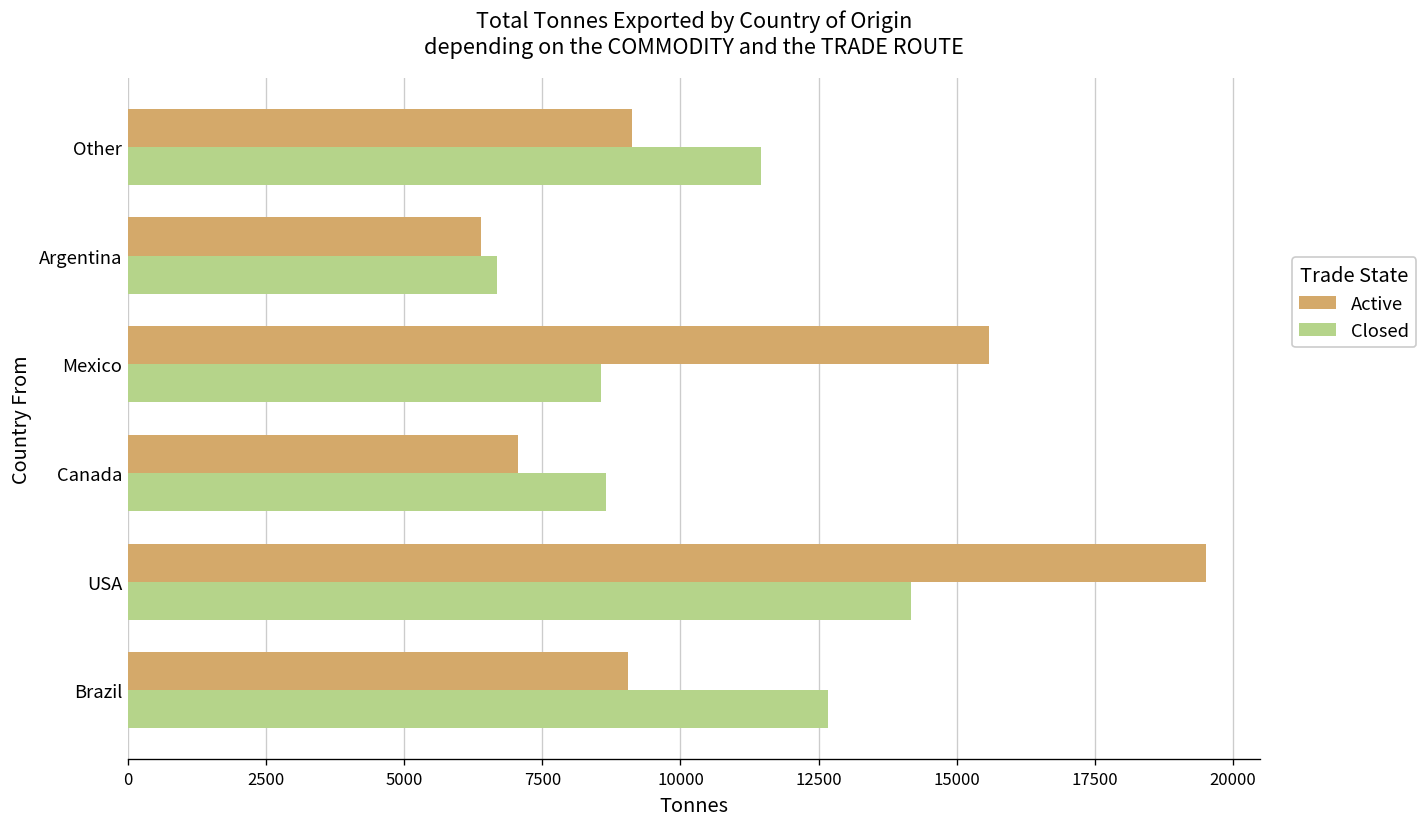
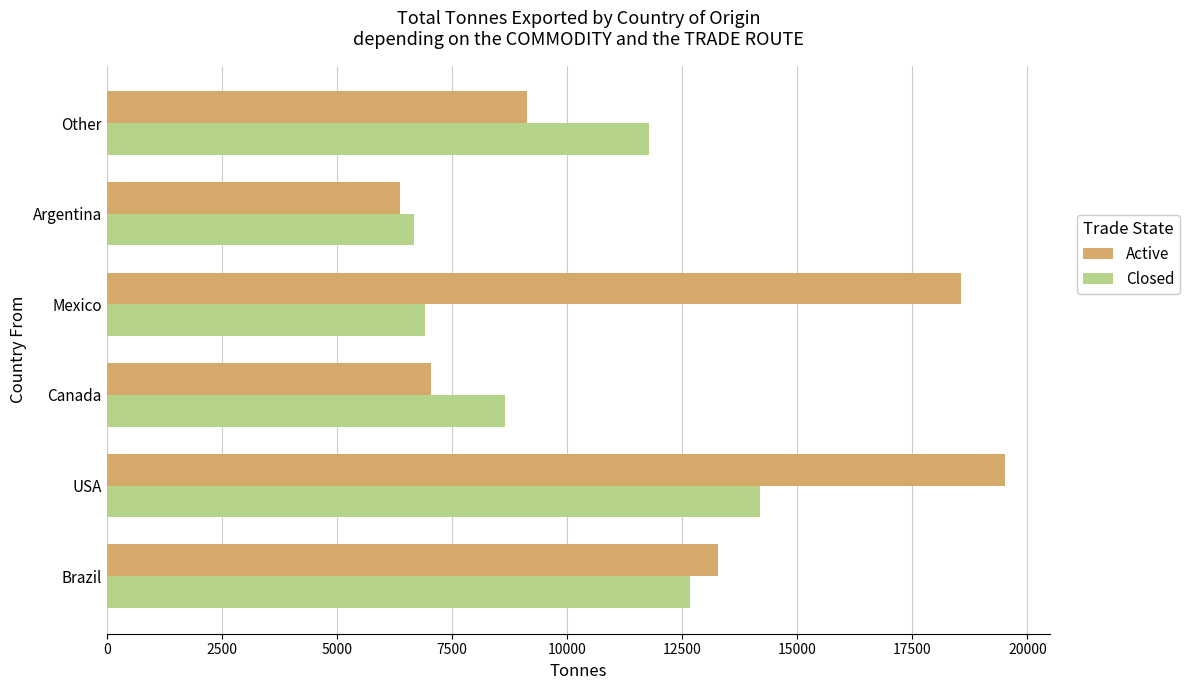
  {
    "Active": {
      "Other": 9100,
      "Argentina": 6400,
-     "Mexico": 15600,
+     "Mexico": 18600,
      "Canada": 7100,
      "USA": 19500,
-     "Brazil": 9000
+     "Brazil": 13300
    },
    "Closed": {
-     "Other": 11500,
+     "Other": 11800,
      "Argentina": 6700,
-     "Mexico": 8600,
+     "Mexico": 6900,
      "Canada": 8700,
      "USA": 14200,
      "Brazil": 12700
    }
  }
